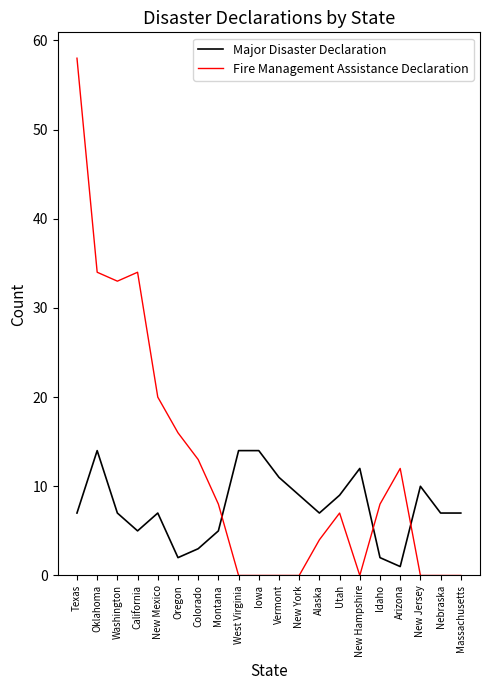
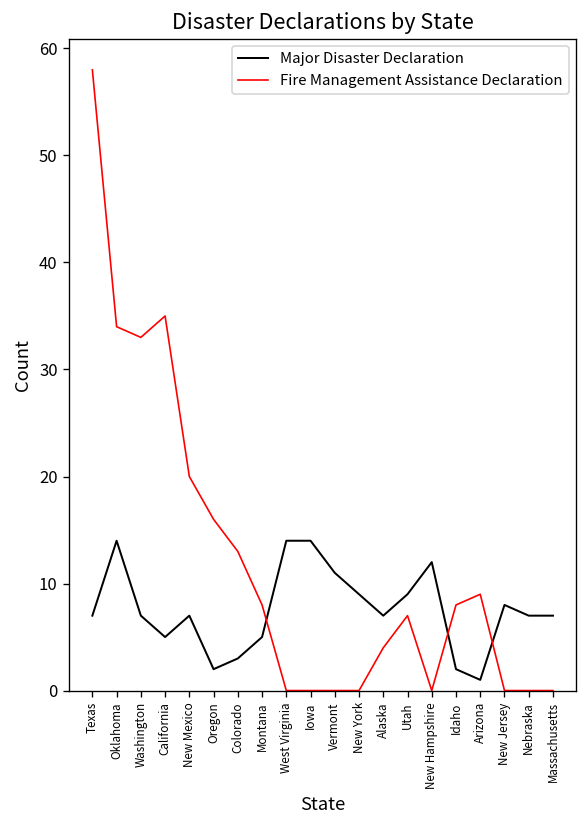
  {
    "Major Disaster Declaration": {
      "Texas": 7,
      "Oklahoma": 14,
      "Washington": 7,
      "California": 5,
      "New Mexico": 7,
      "Oregon": 2,
      "Colorado": 3,
      "Montana": 5,
      "West Virginia": 14,
      "Iowa": 14,
      "Vermont": 11,
      "New York": 9,
      "Alaska": 7,
      "Utah": 9,
      "New Hampshire": 12,
      "Idaho": 2,
      "Arizona": 1,
-     "New Jersey": 10,
+     "New Jersey": 8,
      "Nebraska": 7,
      "Massachusetts": 7
    },
    "Fire Management Assistance Declaration": {
      "Texas": 58,
      "Oklahoma": 34,
      "Washington": 33,
-     "California": 34,
+     "California": 35,
      "New Mexico": 20,
      "Oregon": 16,
      "Colorado": 13,
      "Montana": 8,
      "West Virginia": 0,
      "Iowa": 0,
      "Vermont": 0,
      "New York": 0,
      "Alaska": 4,
      "Utah": 7,
      "New Hampshire": 0,
      "Idaho": 8,
-     "Arizona": 12,
+     "Arizona": 9,
      "New Jersey": 0,
      "Nebraska": 0,
      "Massachusetts": 0
    }
  }
